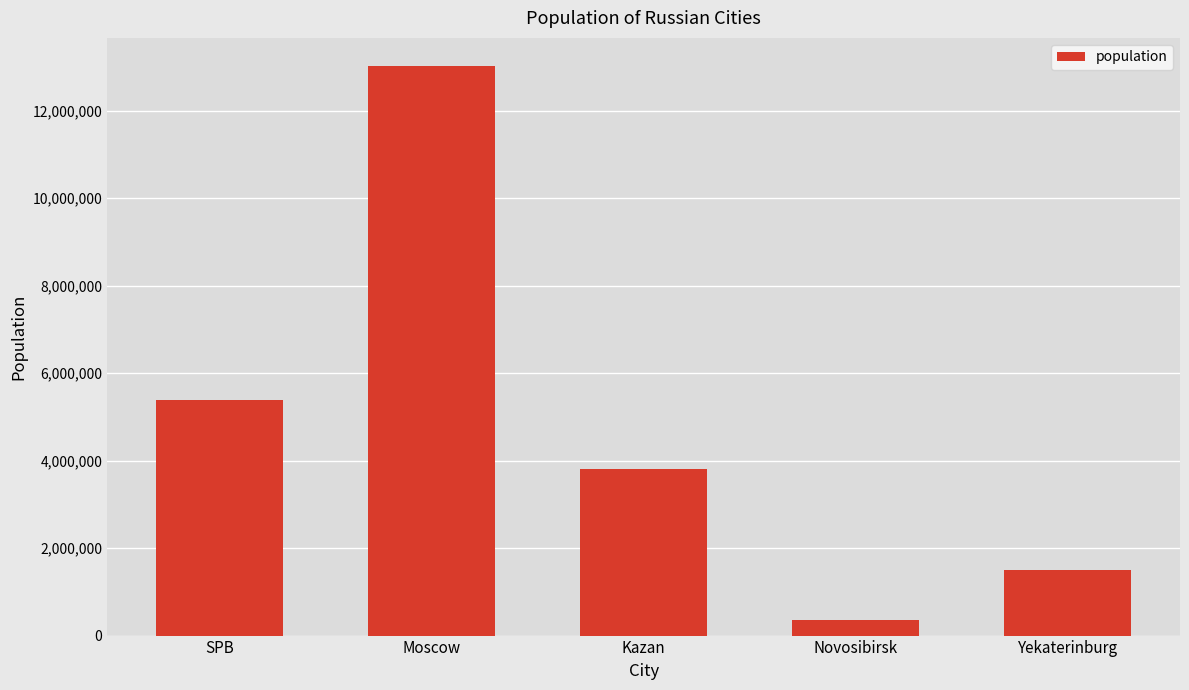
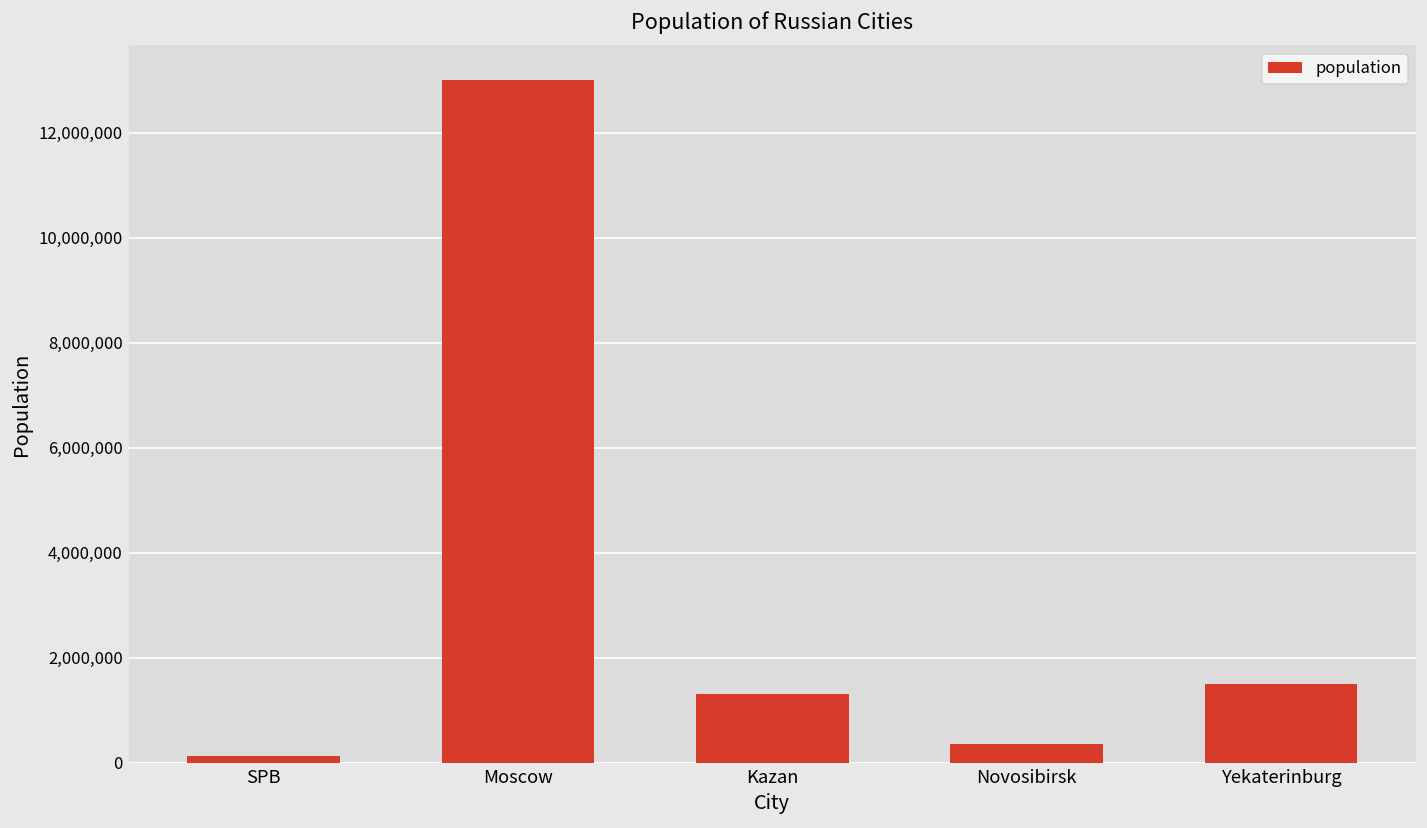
  {
-   "SPB": "5,400,000",
+   "SPB": "100,000",
    "Moscow": "13,000,000",
-   "Kazan": "3,800,000",
+   "Kazan": "1,300,000",
    "Novosibirsk": "300,000",
    "Yekaterinburg": "1,500,000"
  }
